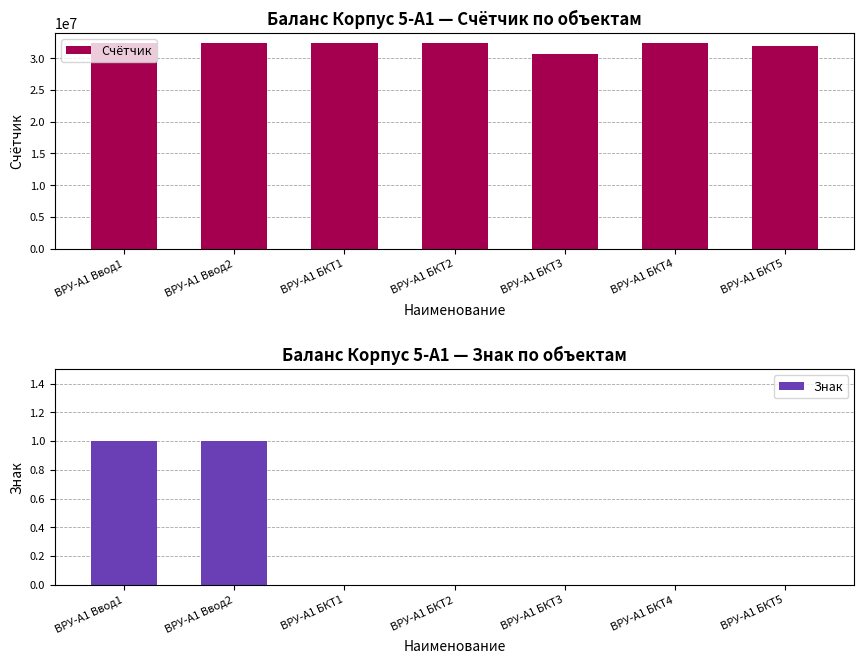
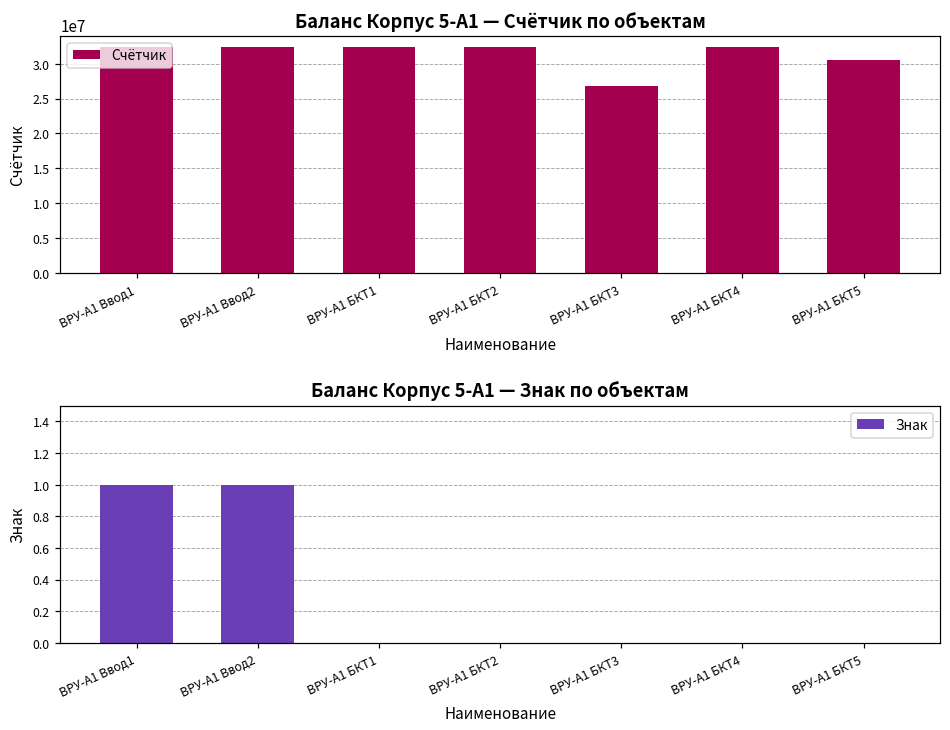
  {
    "Баланс Корпус 5-А1 — Счётчик по объектам": {
      "ВРУ-А1 Ввод2": 32000000,
      "ВРУ-А1 БКТ1": 32000000,
      "ВРУ-А1 БКТ2": 32000000,
-     "ВРУ-А1 БКТ3": 31000000,
+     "ВРУ-А1 БКТ3": 27000000,
      "ВРУ-А1 БКТ4": 32000000,
-     "ВРУ-А1 БКТ5": 32000000
+     "ВРУ-А1 БКТ5": 31000000
    },
    "Баланс Корпус 5-А1 — Знак по объектам": {
      "ВРУ-А1 Ввод1": 1.00,
      "ВРУ-А1 Ввод2": 1.00,
      "ВРУ-А1 БКТ1": 0.00,
      "ВРУ-А1 БКТ2": 0.00,
      "ВРУ-А1 БКТ3": 0.00,
      "ВРУ-А1 БКТ4": 0.00,
      "ВРУ-А1 БКТ5": 0.00
    }
  }
